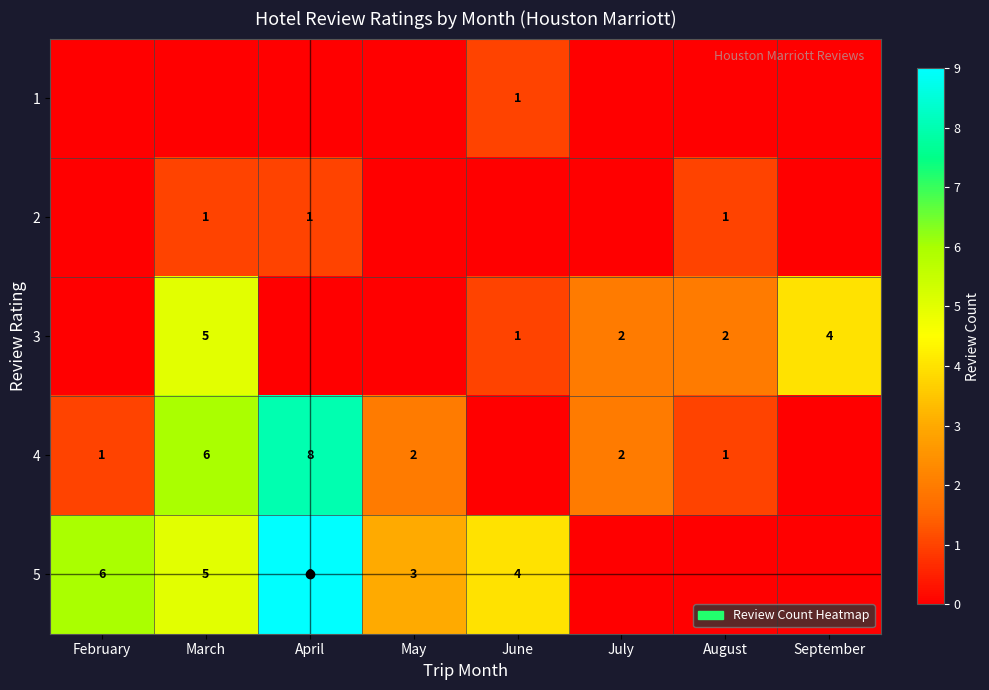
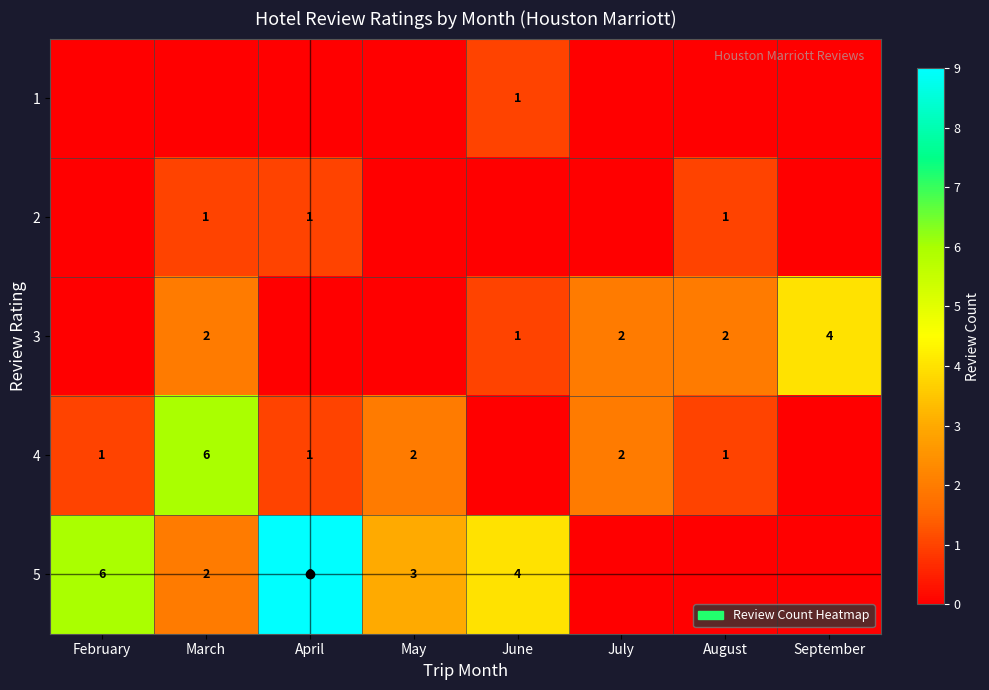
  {
    "1": {
      "June": 1
    },
    "2": {
      "March": 1,
      "April": 1,
      "August": 1
    },
    "3": {
-     "March": 5,
+     "March": 2,
      "June": 1,
      "July": 2,
      "August": 2,
      "September": 4
    },
    "4": {
      "February": 1,
      "March": 6,
-     "April": 8,
+     "April": 1,
      "May": 2,
      "July": 2,
      "August": 1
    },
    "5": {
      "February": 6,
-     "March": 5,
+     "March": 2,
      "May": 3,
      "June": 4
    }
  }
